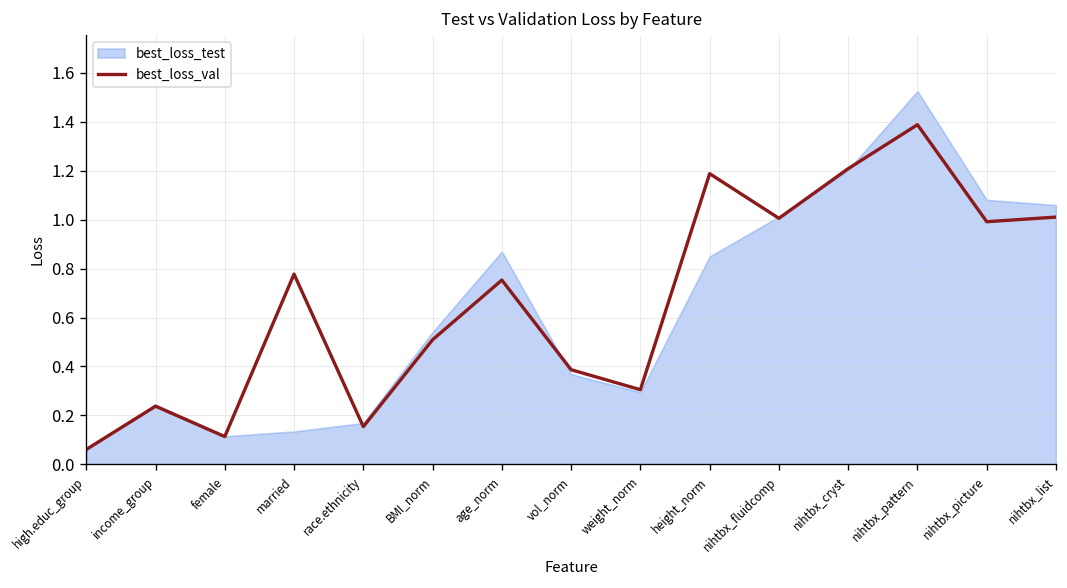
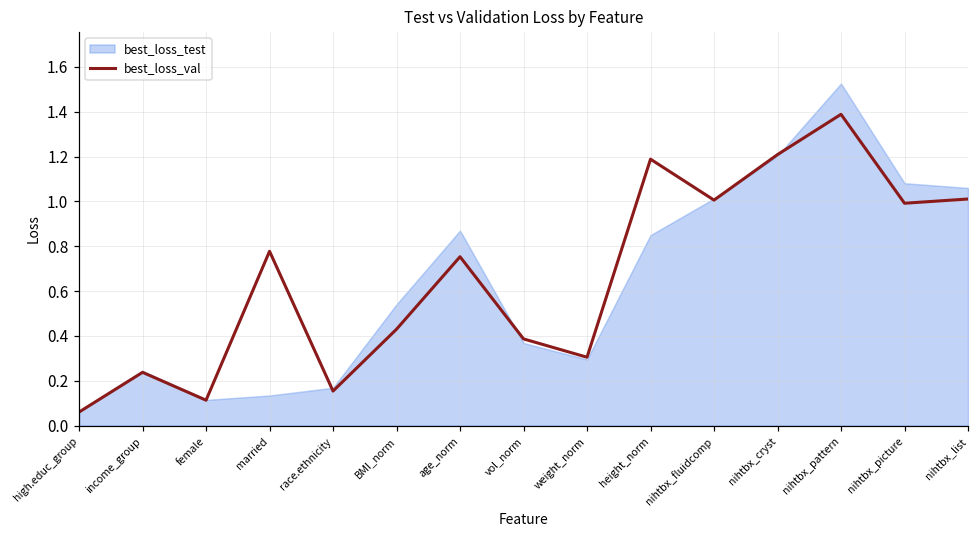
  {
    "best_loss_val": {
      "married": 0.78,
      "race.ethnicity": 0.15,
-     "BMI_norm": 0.51,
+     "BMI_norm": 0.43,
      "age_norm": 0.75,
      "vol_norm": 0.39,
      "height_norm": 1.19,
      "nihtbx_pattern": 1.39,
      "nihtbx_picture": 0.99,
      "nihtbx_list": 1.01
    },
    "best_loss_test": {
      "married": 0.13,
      "race.ethnicity": 0.17,
      "BMI_norm": 0.54,
      "age_norm": 0.87,
      "vol_norm": 0.37,
      "height_norm": 0.85,
      "nihtbx_pattern": 1.53,
      "nihtbx_picture": 1.08,
      "nihtbx_list": 1.06
    }
  }
